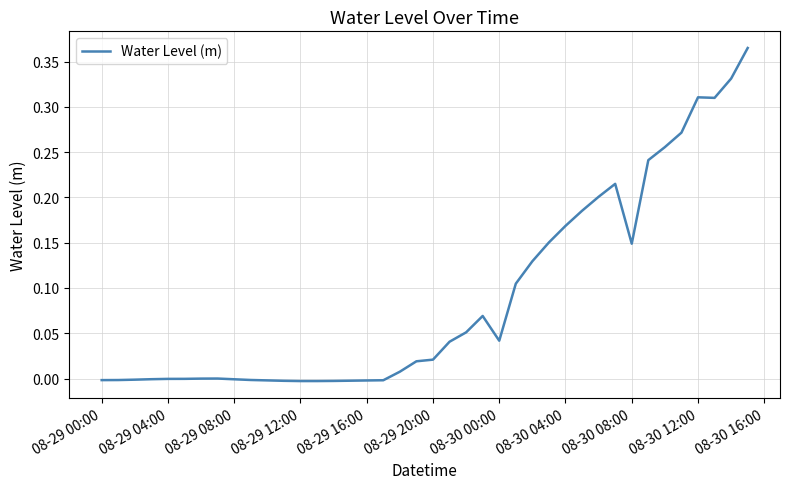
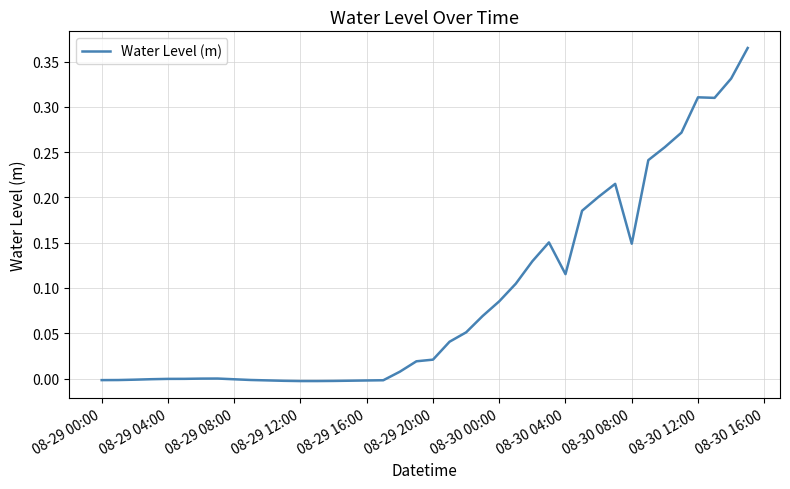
  {
    "08-29 00:00": 0.00,
    "08-29 04:00": 0.00,
    "08-29 08:00": 0.00,
    "08-29 12:00": 0.00,
    "08-29 16:00": 0.00,
    "08-29 20:00": 0.02,
-   "08-30 00:00": 0.04,
-   "08-30 04:00": 0.17,
+   "08-30 00:00": 0.09,
+   "08-30 04:00": 0.12,
    "08-30 08:00": 0.15,
    "08-30 12:00": 0.31
  }
